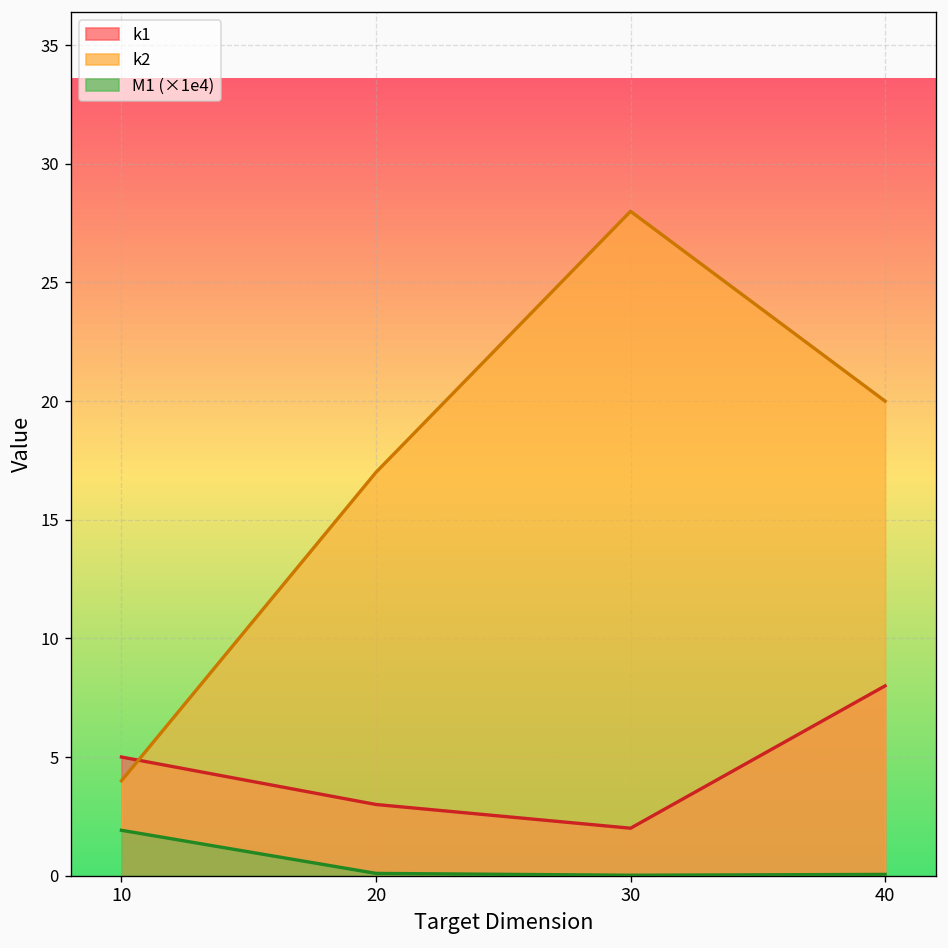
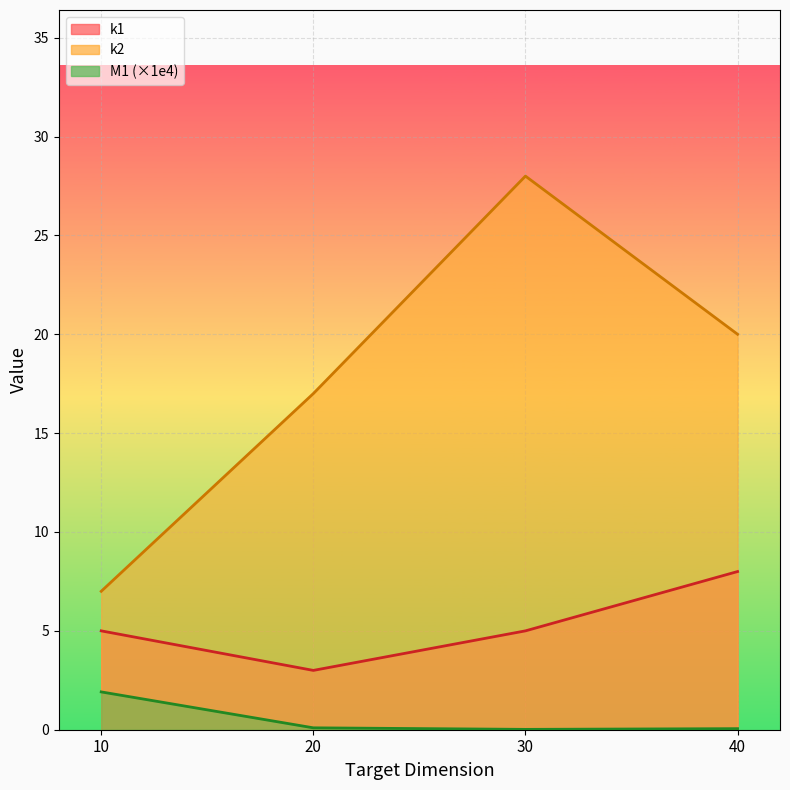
  {
    "k1": {
      "10": 5,
      "20": 3,
-     "30": 2,
+     "30": 5,
      "40": 8
    },
    "k2": {
-     "10": 4,
+     "10": 7,
      "20": 17,
      "30": 28,
      "40": 20
    },
    "M1 (×1e4)": {
      "10": 2,
      "20": 0,
      "30": 0,
      "40": 0
    }
  }
